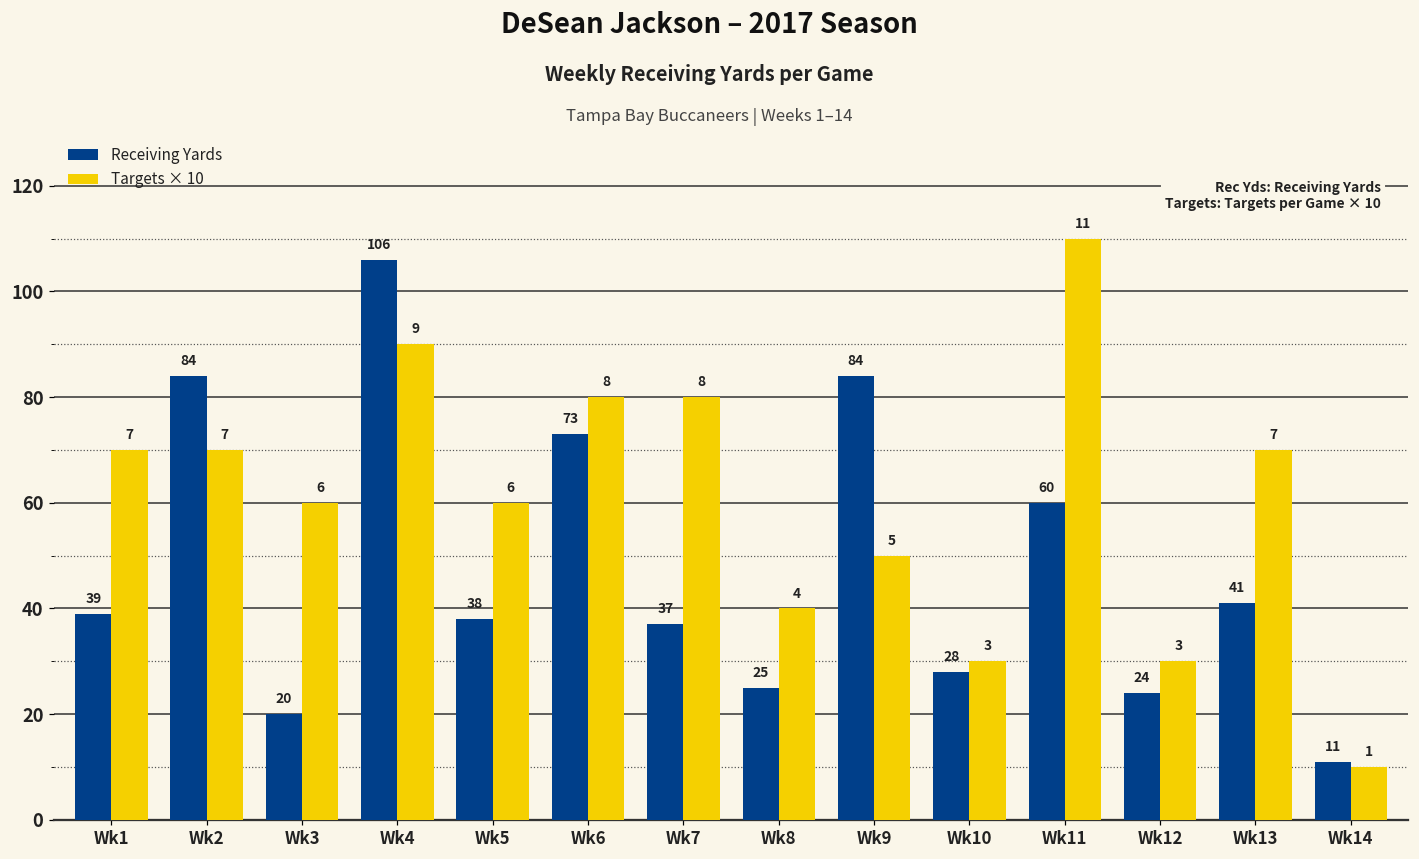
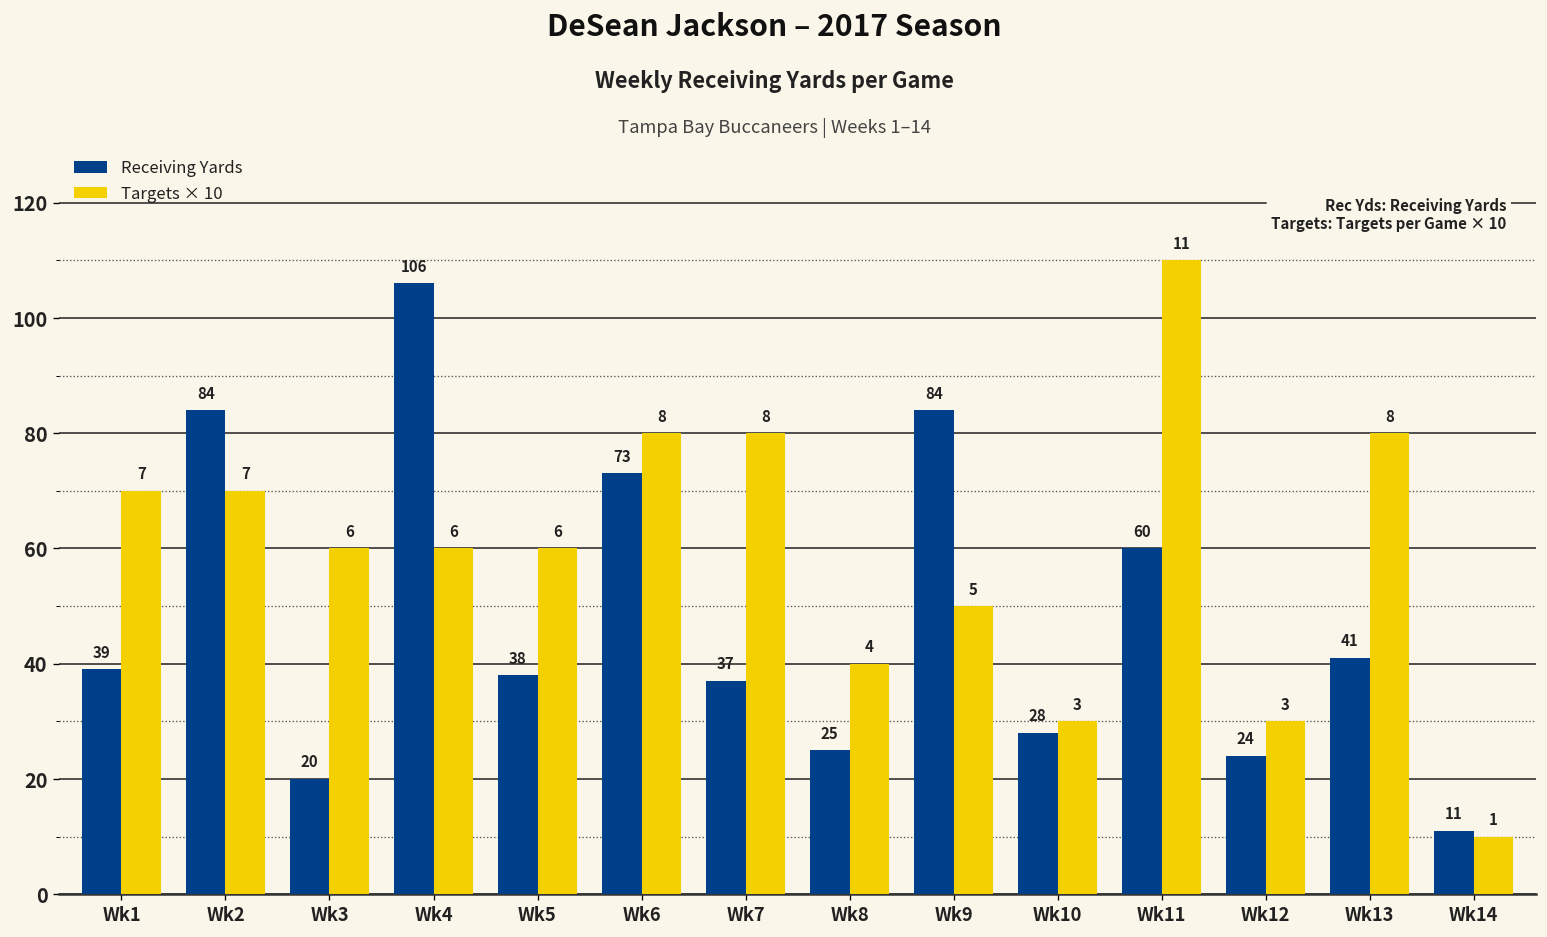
  {
    "Receiving Yards": {
      "Wk1": 39,
      "Wk2": 84,
      "Wk3": 20,
      "Wk4": 106,
      "Wk5": 38,
      "Wk6": 73,
      "Wk7": 37,
      "Wk8": 25,
      "Wk9": 84,
      "Wk10": 28,
      "Wk11": 60,
      "Wk12": 24,
      "Wk13": 41,
      "Wk14": 11
    },
    "Targets × 10": {
-     "Wk4": 9,
-     "Wk13": 7
+     "Wk4": 6,
+     "Wk13": 8
    }
  }
